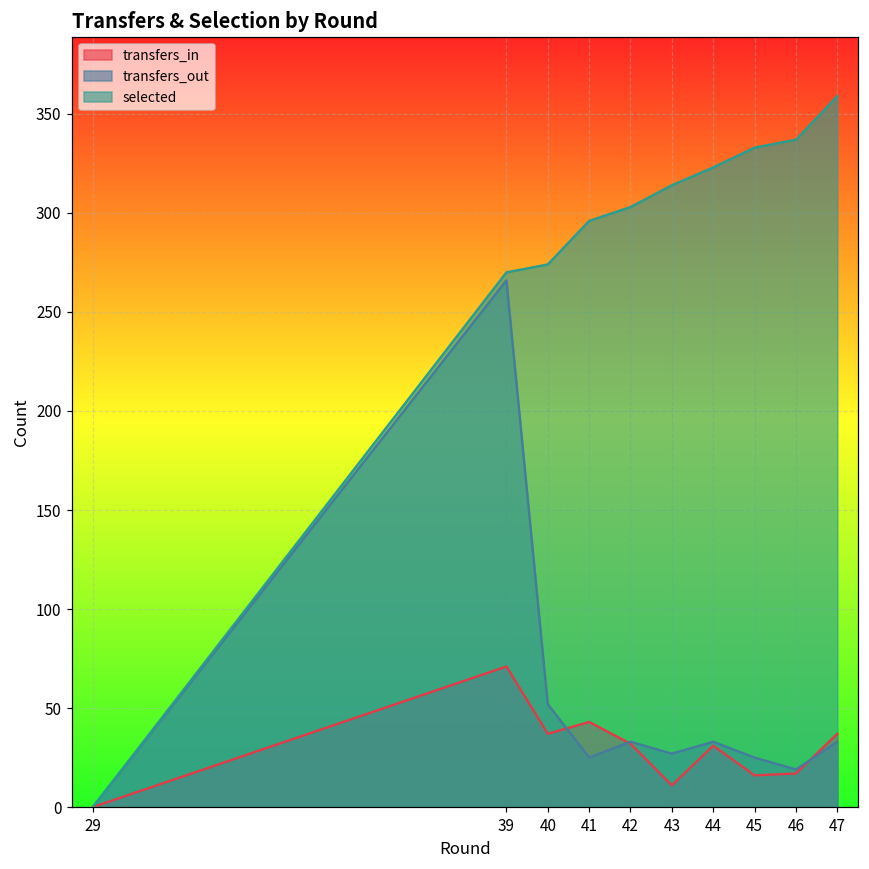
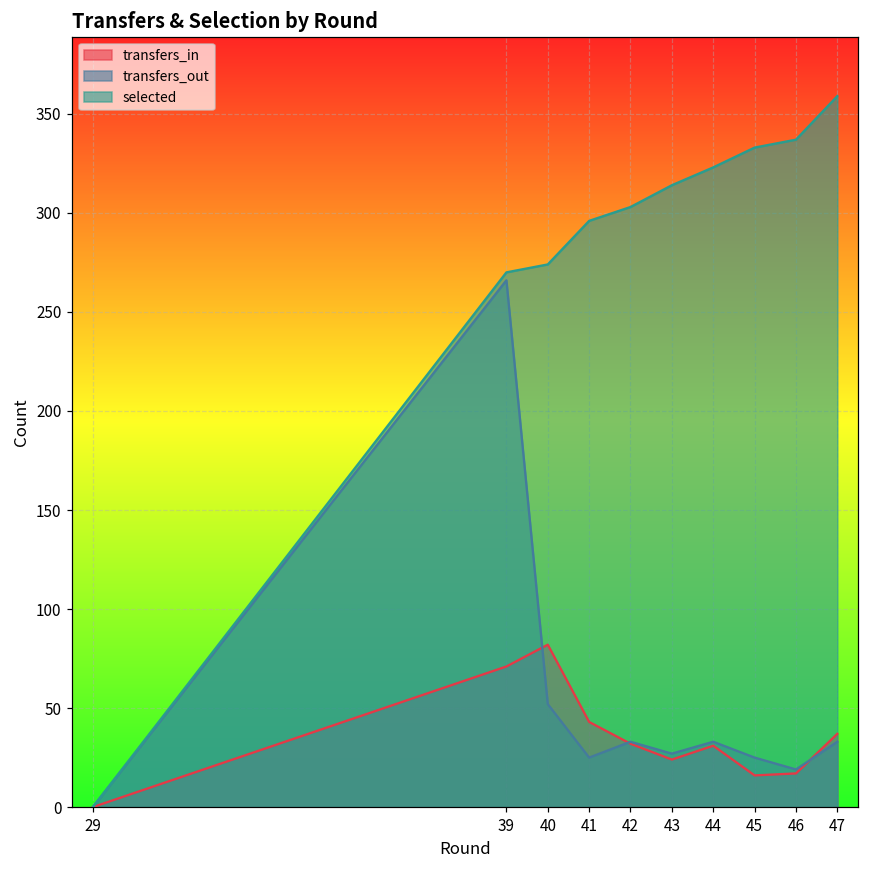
  {
    "transfers_in": {
      "39": 71,
-     "40": 37,
+     "40": 82,
      "41": 43,
-     "43": 11,
+     "43": 24,
      "44": 31,
      "45": 16,
      "46": 17,
      "47": 37
    }
  }
